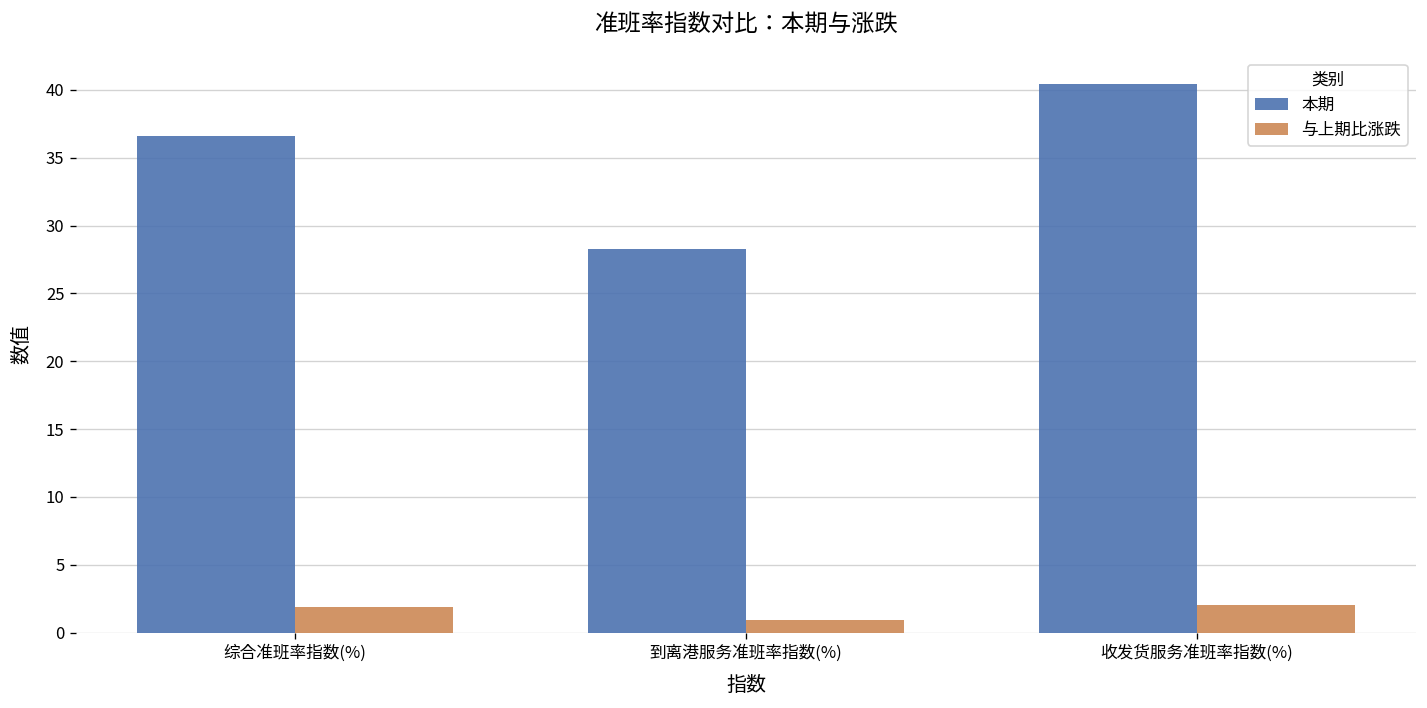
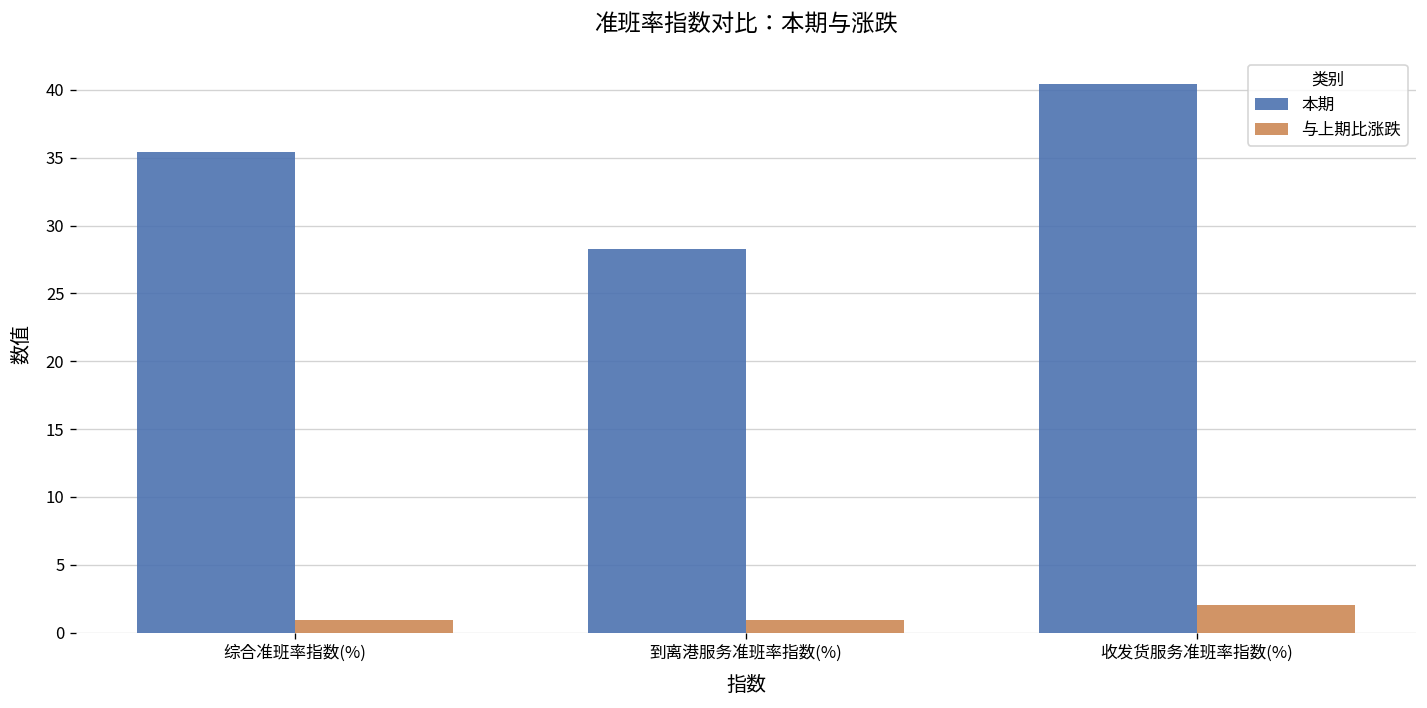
  {
    "本期": {
-     "综合准班率指数(%)": 36.6,
+     "综合准班率指数(%)": 35.4,
      "到离港服务准班率指数(%)": 28.3,
      "收发货服务准班率指数(%)": 40.5
    },
    "与上期比涨跌": {
-     "综合准班率指数(%)": 1.9,
+     "综合准班率指数(%)": 0.9,
      "到离港服务准班率指数(%)": 0.9,
      "收发货服务准班率指数(%)": 2.0
    }
  }
